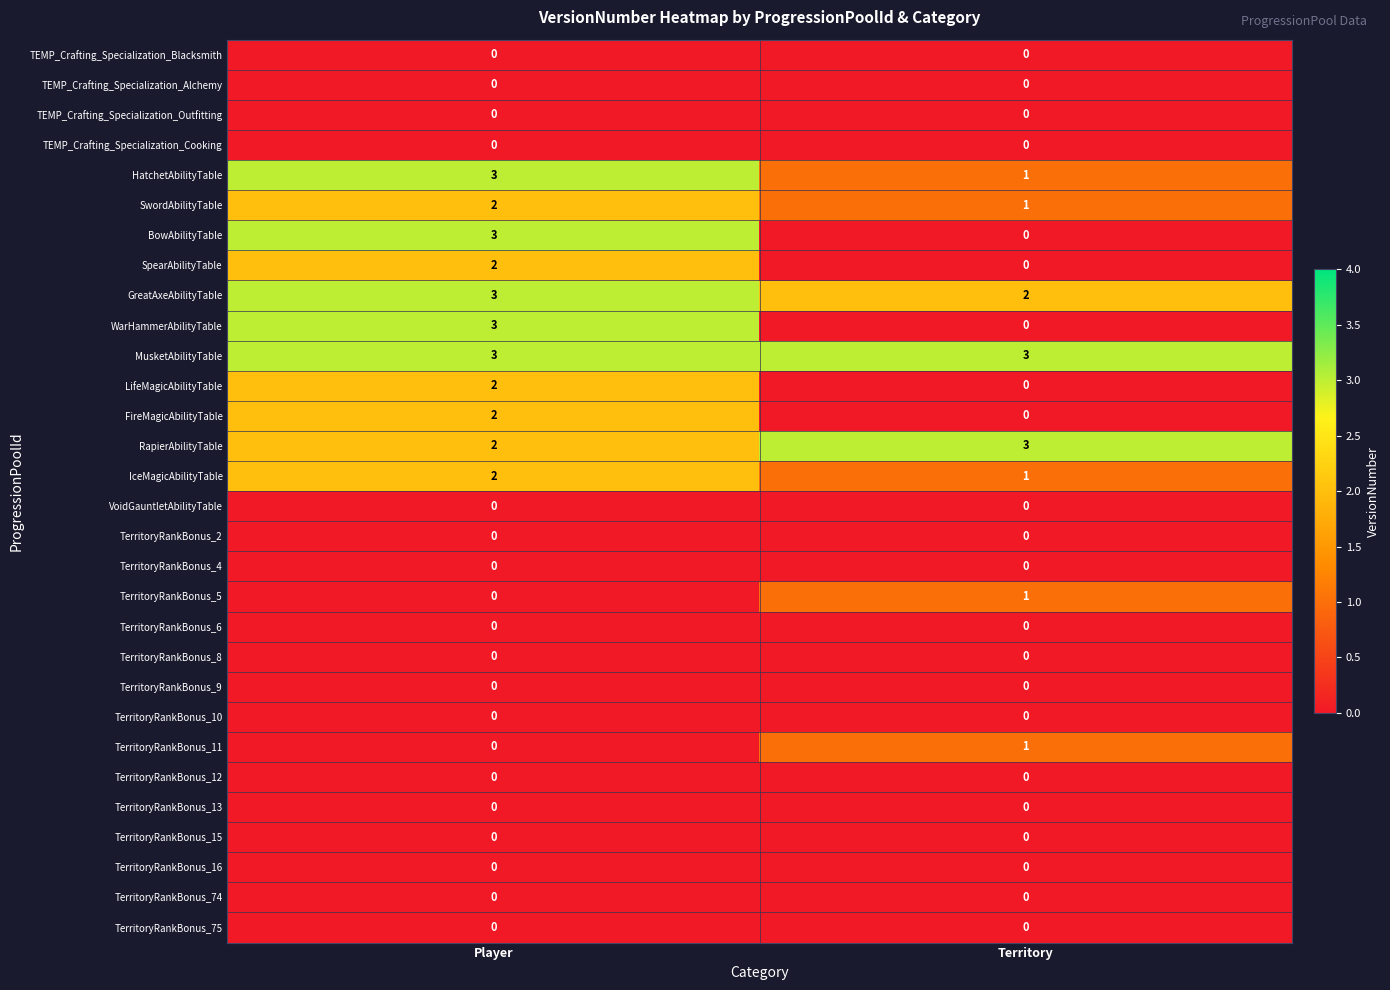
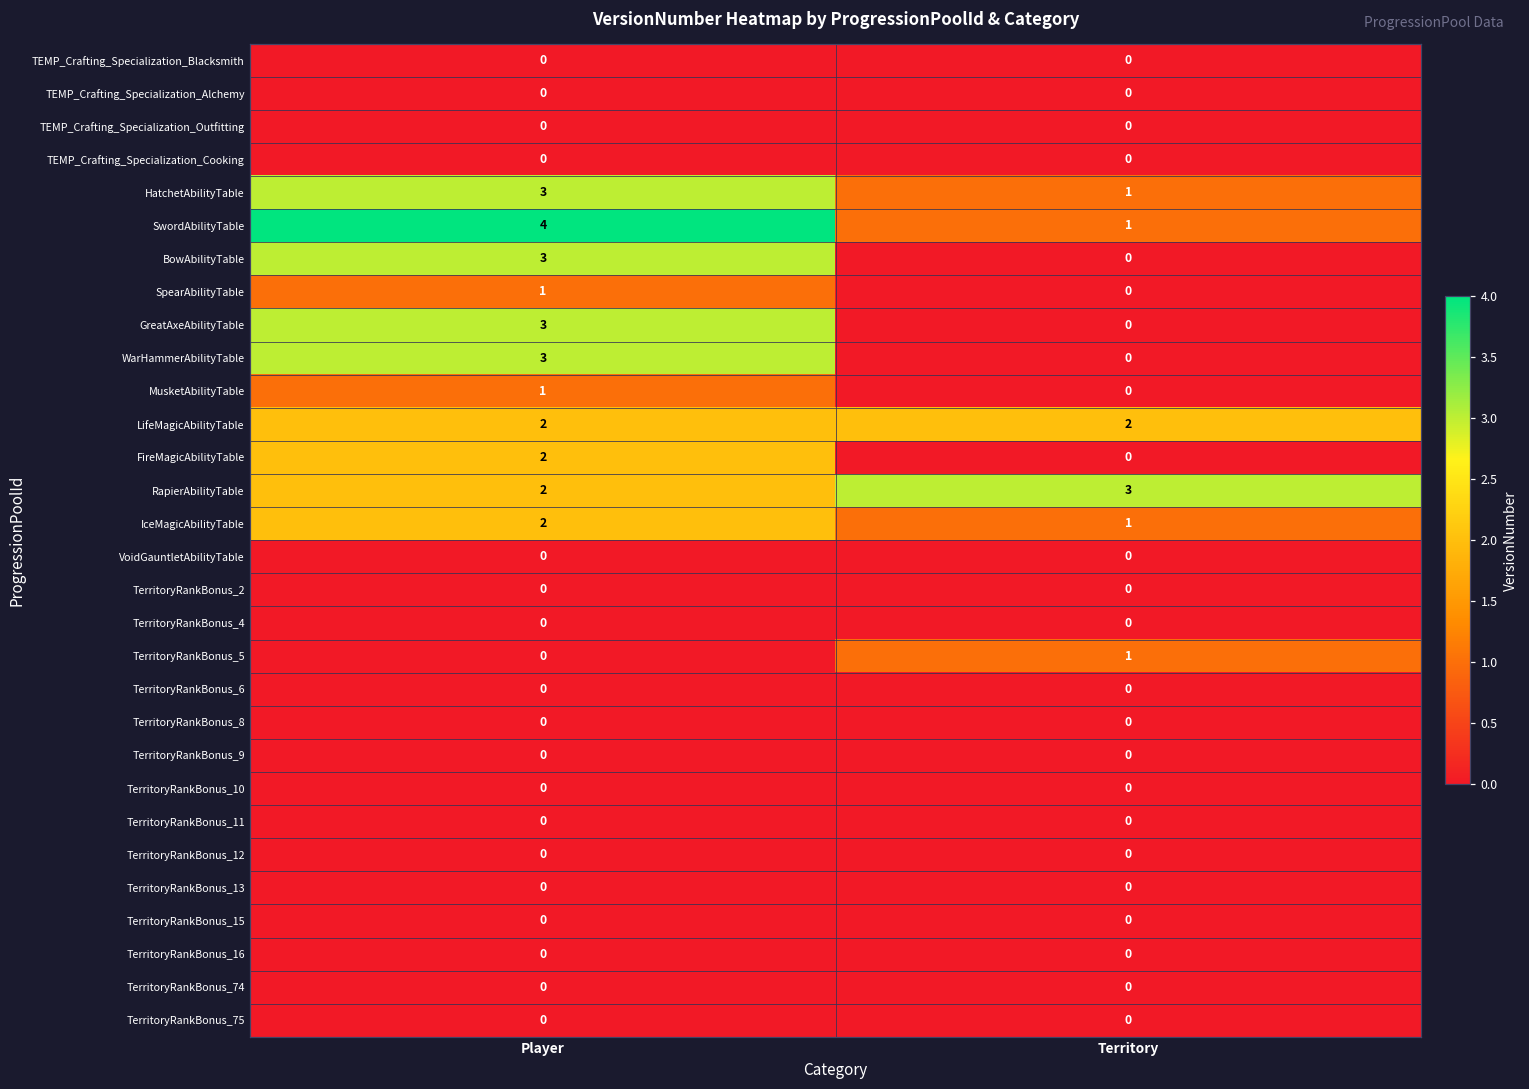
  {
    "TEMP_Crafting_Specialization_Blacksmith": {
      "Player": 0,
      "Territory": 0
    },
    "TEMP_Crafting_Specialization_Alchemy": {
      "Player": 0,
      "Territory": 0
    },
    "TEMP_Crafting_Specialization_Outfitting": {
      "Player": 0,
      "Territory": 0
    },
    "TEMP_Crafting_Specialization_Cooking": {
      "Player": 0,
      "Territory": 0
    },
    "HatchetAbilityTable": {
      "Player": 3,
      "Territory": 1
    },
    "SwordAbilityTable": {
-     "Player": 2,
+     "Player": 4,
      "Territory": 1
    },
    "BowAbilityTable": {
      "Player": 3,
      "Territory": 0
    },
    "SpearAbilityTable": {
-     "Player": 2,
+     "Player": 1,
      "Territory": 0
    },
    "GreatAxeAbilityTable": {
      "Player": 3,
-     "Territory": 2
+     "Territory": 0
    },
    "WarHammerAbilityTable": {
      "Player": 3,
      "Territory": 0
    },
    "MusketAbilityTable": {
-     "Player": 3,
-     "Territory": 3
+     "Player": 1,
+     "Territory": 0
    },
    "LifeMagicAbilityTable": {
      "Player": 2,
-     "Territory": 0
+     "Territory": 2
    },
    "FireMagicAbilityTable": {
      "Player": 2,
      "Territory": 0
    },
    "RapierAbilityTable": {
      "Player": 2,
      "Territory": 3
    },
    "IceMagicAbilityTable": {
      "Player": 2,
      "Territory": 1
    },
    "VoidGauntletAbilityTable": {
      "Player": 0,
      "Territory": 0
    },
    "TerritoryRankBonus_2": {
      "Player": 0,
      "Territory": 0
    },
    "TerritoryRankBonus_4": {
      "Player": 0,
      "Territory": 0
    },
    "TerritoryRankBonus_5": {
      "Player": 0,
      "Territory": 1
    },
    "TerritoryRankBonus_6": {
      "Player": 0,
      "Territory": 0
    },
    "TerritoryRankBonus_8": {
      "Player": 0,
      "Territory": 0
    },
    "TerritoryRankBonus_9": {
      "Player": 0,
      "Territory": 0
    },
    "TerritoryRankBonus_10": {
      "Player": 0,
      "Territory": 0
    },
    "TerritoryRankBonus_11": {
      "Player": 0,
-     "Territory": 1
+     "Territory": 0
    },
    "TerritoryRankBonus_12": {
      "Player": 0,
      "Territory": 0
    },
    "TerritoryRankBonus_13": {
      "Player": 0,
      "Territory": 0
    },
    "TerritoryRankBonus_15": {
      "Player": 0,
      "Territory": 0
    },
    "TerritoryRankBonus_16": {
      "Player": 0,
      "Territory": 0
    },
    "TerritoryRankBonus_74": {
      "Player": 0,
      "Territory": 0
    },
    "TerritoryRankBonus_75": {
      "Player": 0,
      "Territory": 0
    }
  }
